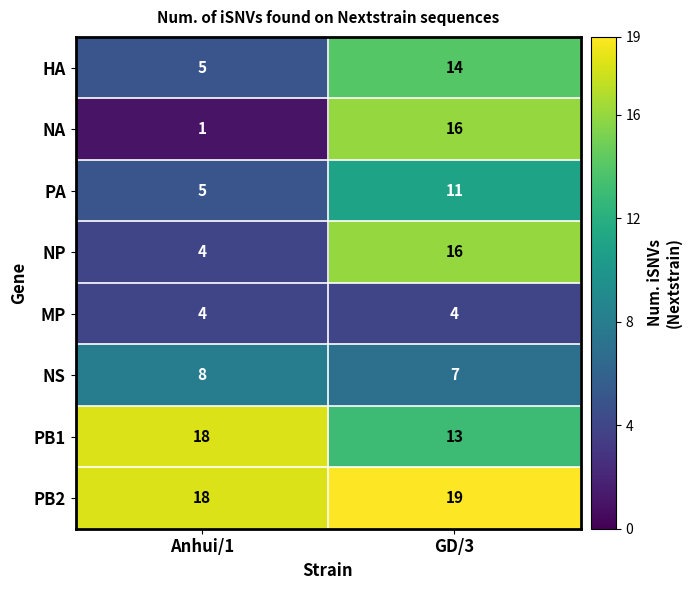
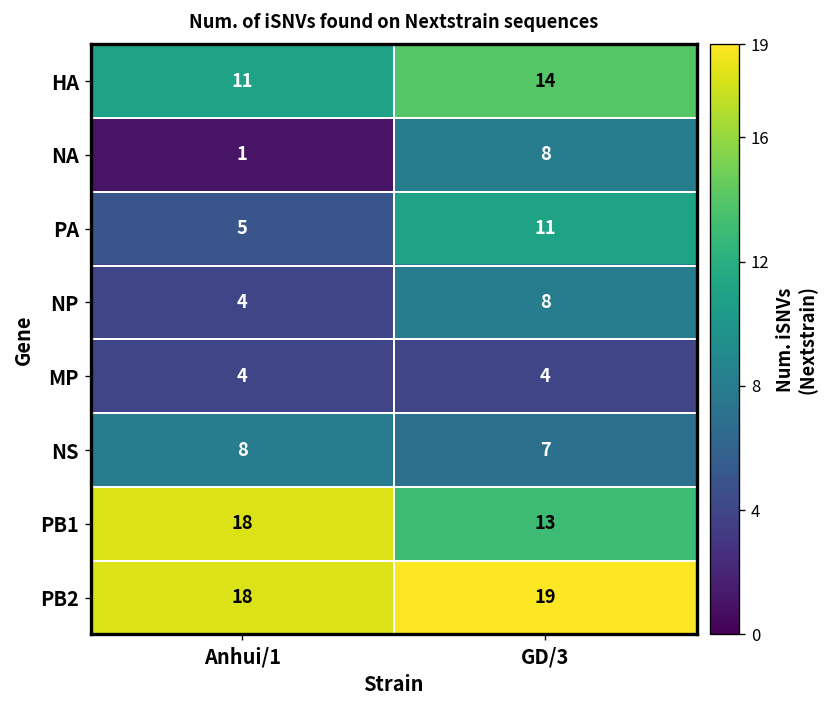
  {
    "HA": {
-     "Anhui/1": 5,
+     "Anhui/1": 11,
      "GD/3": 14
    },
    "NA": {
      "Anhui/1": 1,
-     "GD/3": 16
+     "GD/3": 8
    },
    "PA": {
      "Anhui/1": 5,
      "GD/3": 11
    },
    "NP": {
      "Anhui/1": 4,
-     "GD/3": 16
+     "GD/3": 8
    },
    "MP": {
      "Anhui/1": 4,
      "GD/3": 4
    },
    "NS": {
      "Anhui/1": 8,
      "GD/3": 7
    },
    "PB1": {
      "Anhui/1": 18,
      "GD/3": 13
    },
    "PB2": {
      "Anhui/1": 18,
      "GD/3": 19
    }
  }
